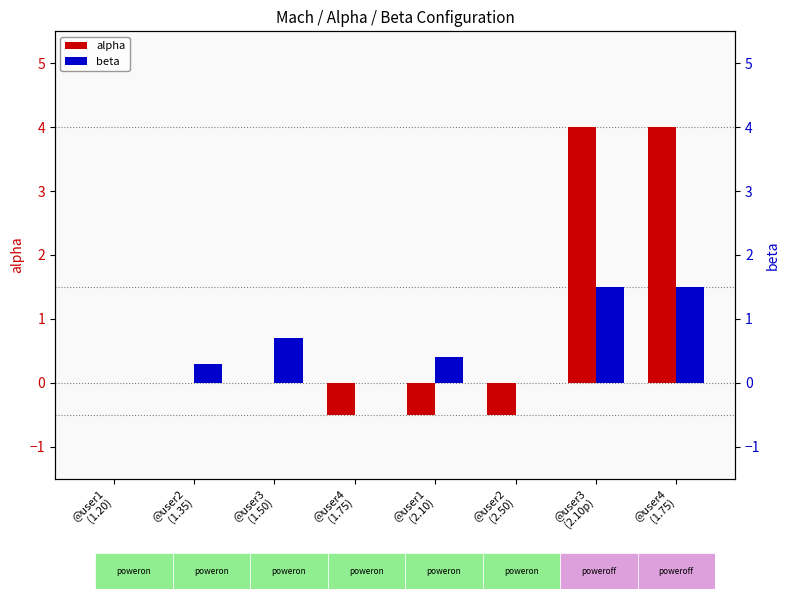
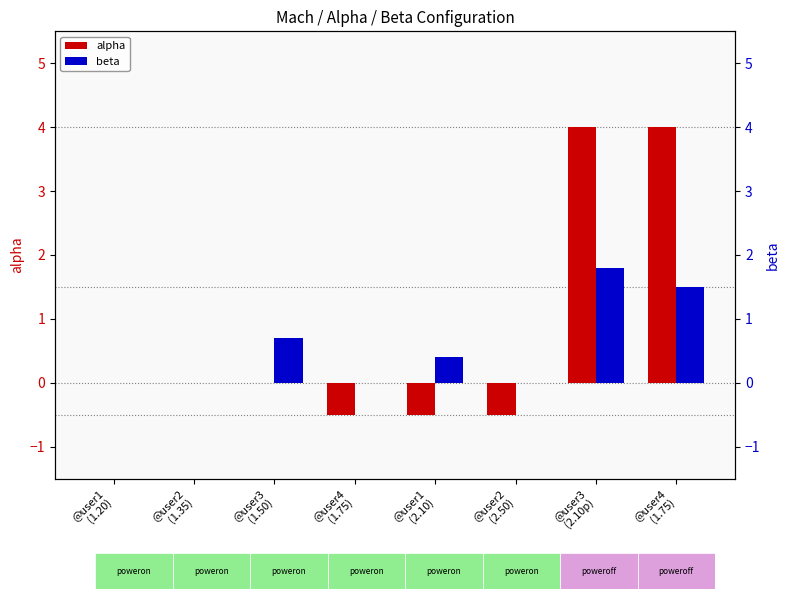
  {
    "Mach / Alpha / Beta Configuration": {
      "alpha": {
        "@user1 (1.20)": 0.0,
        "@user2 (1.35)": 0.0,
        "@user3 (1.50)": 0.0,
        "@user1 (2.10)": -0.5,
        "@user2 (2.50)": -0.5,
        "@user3 (2.10p)": 4.0
      },
      "beta": {
        "@user1 (1.20)": 0.0,
-       "@user2 (1.35)": 0.3,
+       "@user2 (1.35)": 0.0,
        "@user3 (1.50)": 0.7,
        "@user1 (2.10)": 0.4,
        "@user2 (2.50)": 0.0,
-       "@user3 (2.10p)": 1.5
+       "@user3 (2.10p)": 1.8
      }
    }
  }
